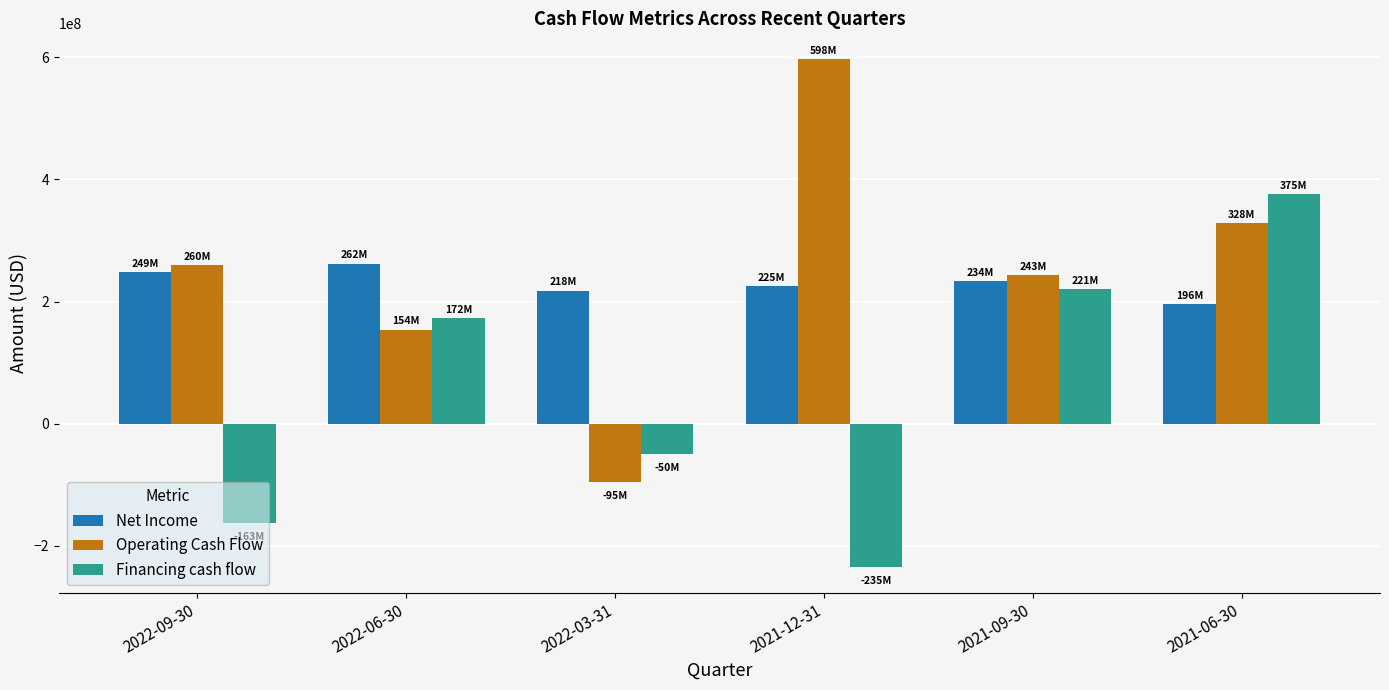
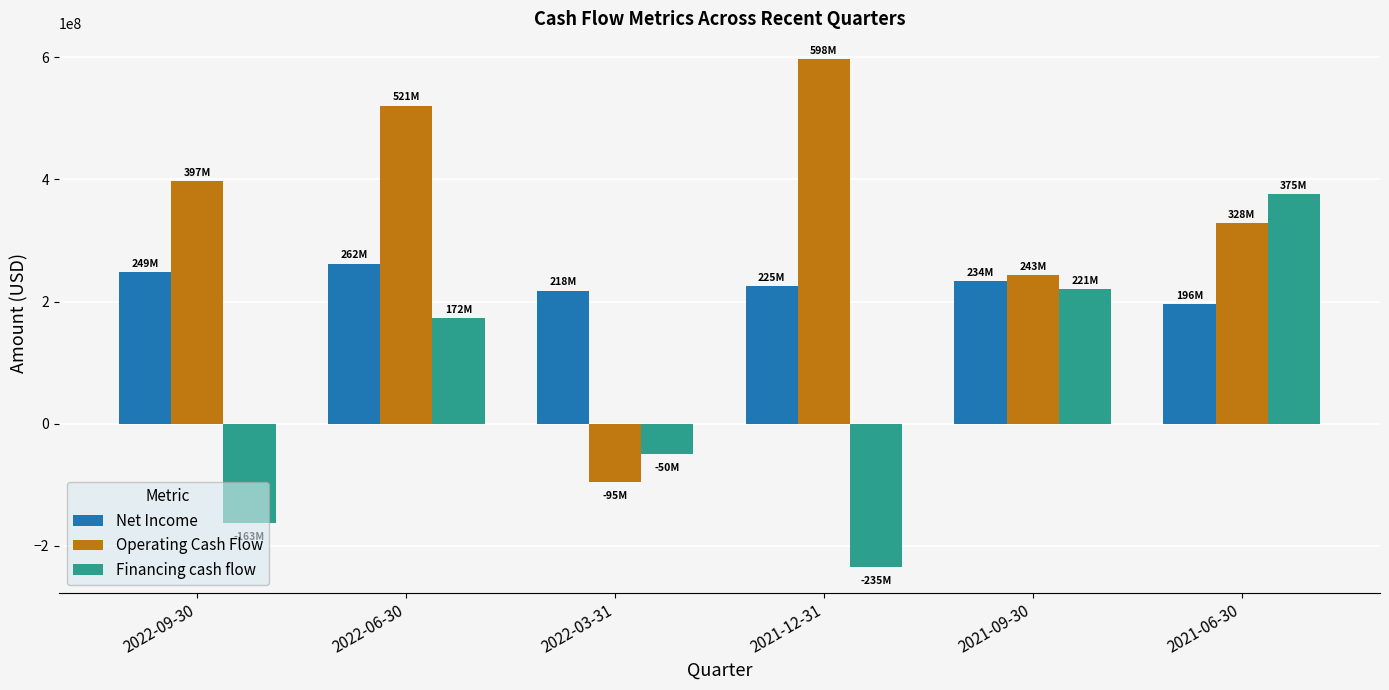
  {
    "Operating Cash Flow": {
-     "2022-09-30": "260M",
-     "2022-06-30": "154M",
+     "2022-09-30": "397M",
+     "2022-06-30": "521M",
      "2022-03-31": "-95M",
      "2021-12-31": "598M",
      "2021-09-30": "243M",
      "2021-06-30": "328M"
    }
  }
